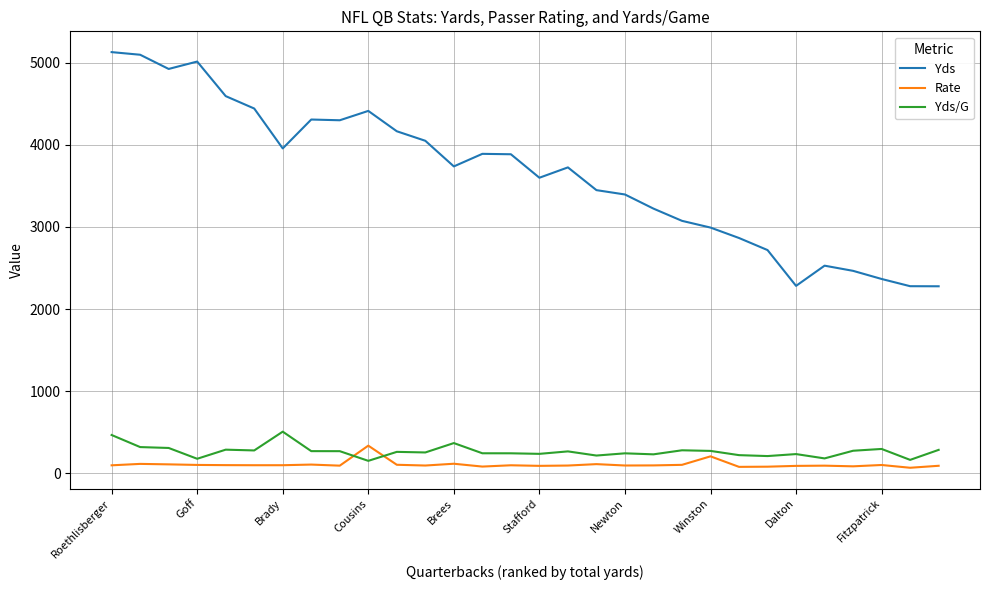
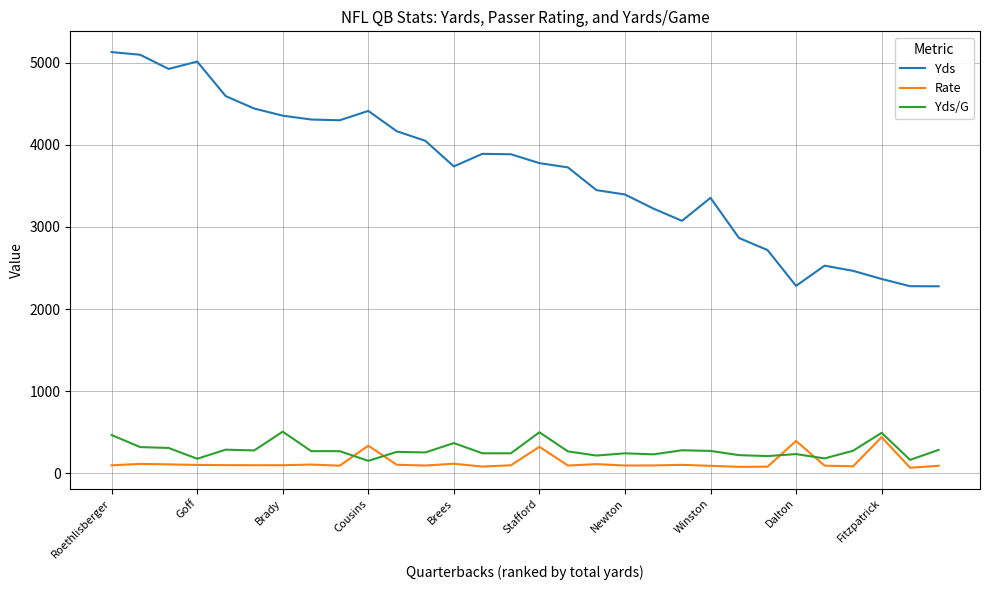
  {
    "Yds": {
      "Roethlisberger": 5100,
      "Goff": 5000,
-     "Brady": 4000,
+     "Brady": 4400,
      "Cousins": 4400,
      "Brees": 3700,
-     "Stafford": 3600,
+     "Stafford": 3800,
      "Newton": 3400,
-     "Winston": 3000,
+     "Winston": 3400,
      "Dalton": 2300,
      "Fitzpatrick": 2400
    },
    "Rate": {
      "Roethlisberger": 100,
      "Goff": 100,
      "Brady": 100,
      "Cousins": 300,
      "Brees": 100,
-     "Stafford": 100,
+     "Stafford": 300,
      "Newton": 100,
-     "Winston": 200,
-     "Dalton": 100,
-     "Fitzpatrick": 100
+     "Winston": 100,
+     "Dalton": 400,
+     "Fitzpatrick": 400
    },
    "Yds/G": {
      "Roethlisberger": 500,
      "Goff": 200,
      "Brady": 500,
      "Cousins": 200,
      "Brees": 400,
-     "Stafford": 200,
+     "Stafford": 500,
      "Newton": 200,
      "Winston": 300,
      "Dalton": 200,
-     "Fitzpatrick": 300
+     "Fitzpatrick": 500
    }
  }
